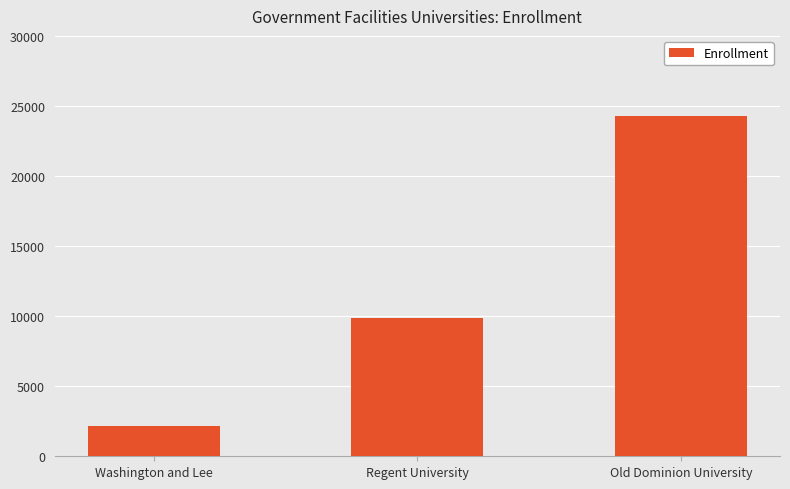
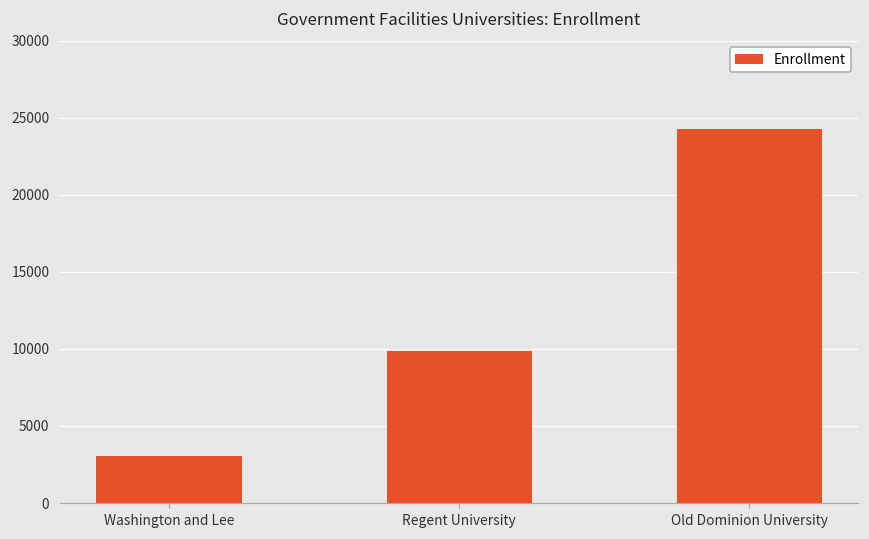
  {
-   "Washington and Lee": 2200,
+   "Washington and Lee": 3100,
    "Regent University": 9900,
    "Old Dominion University": 24300
  }
